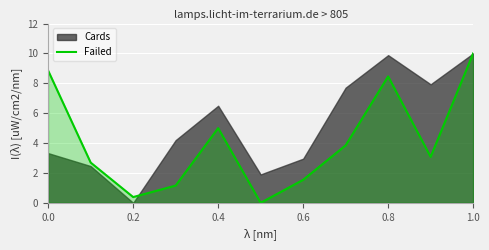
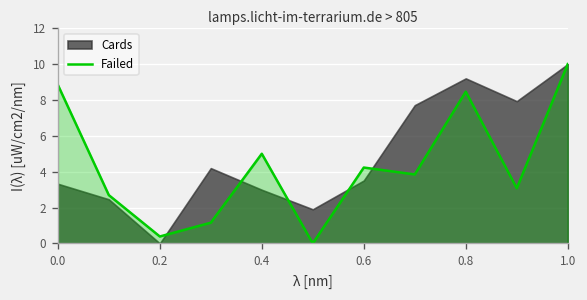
  {
    "Failed": {
      "0.0": 8.8,
      "0.2": 0.4,
      "0.4": 5.0,
-     "0.6": 1.5,
+     "0.6": 4.2,
      "0.8": 8.5
    },
    "Cards": {
      "0.0": 3.3,
      "0.2": 0.0,
-     "0.4": 6.5,
-     "0.6": 3.0,
-     "0.8": 9.9
+     "0.4": 3.0,
+     "0.6": 3.5,
+     "0.8": 9.2
    }
  }
